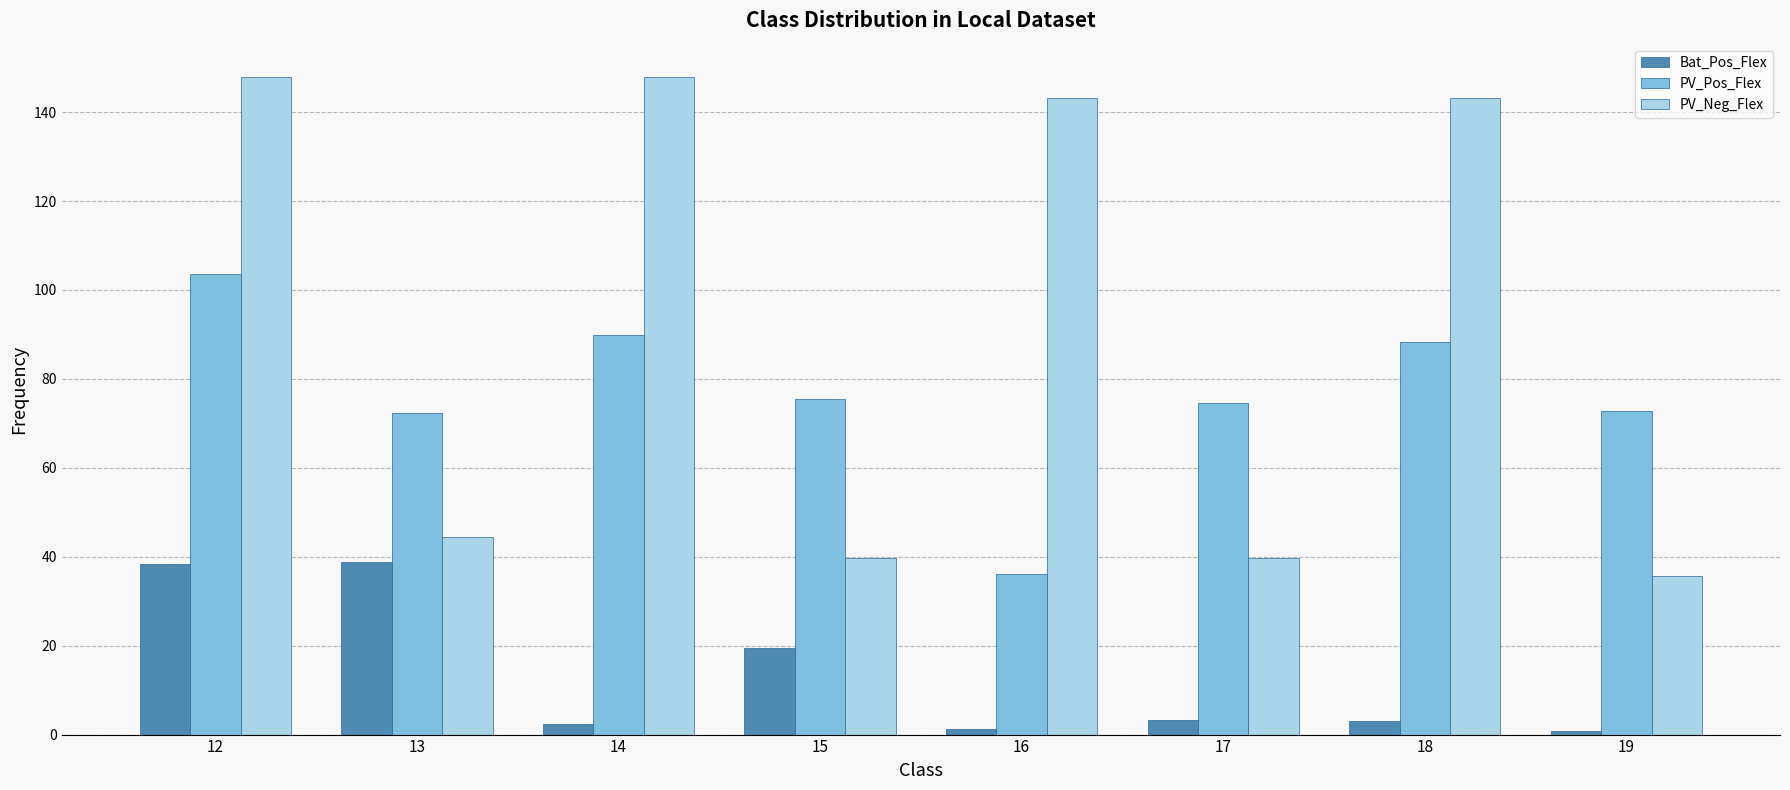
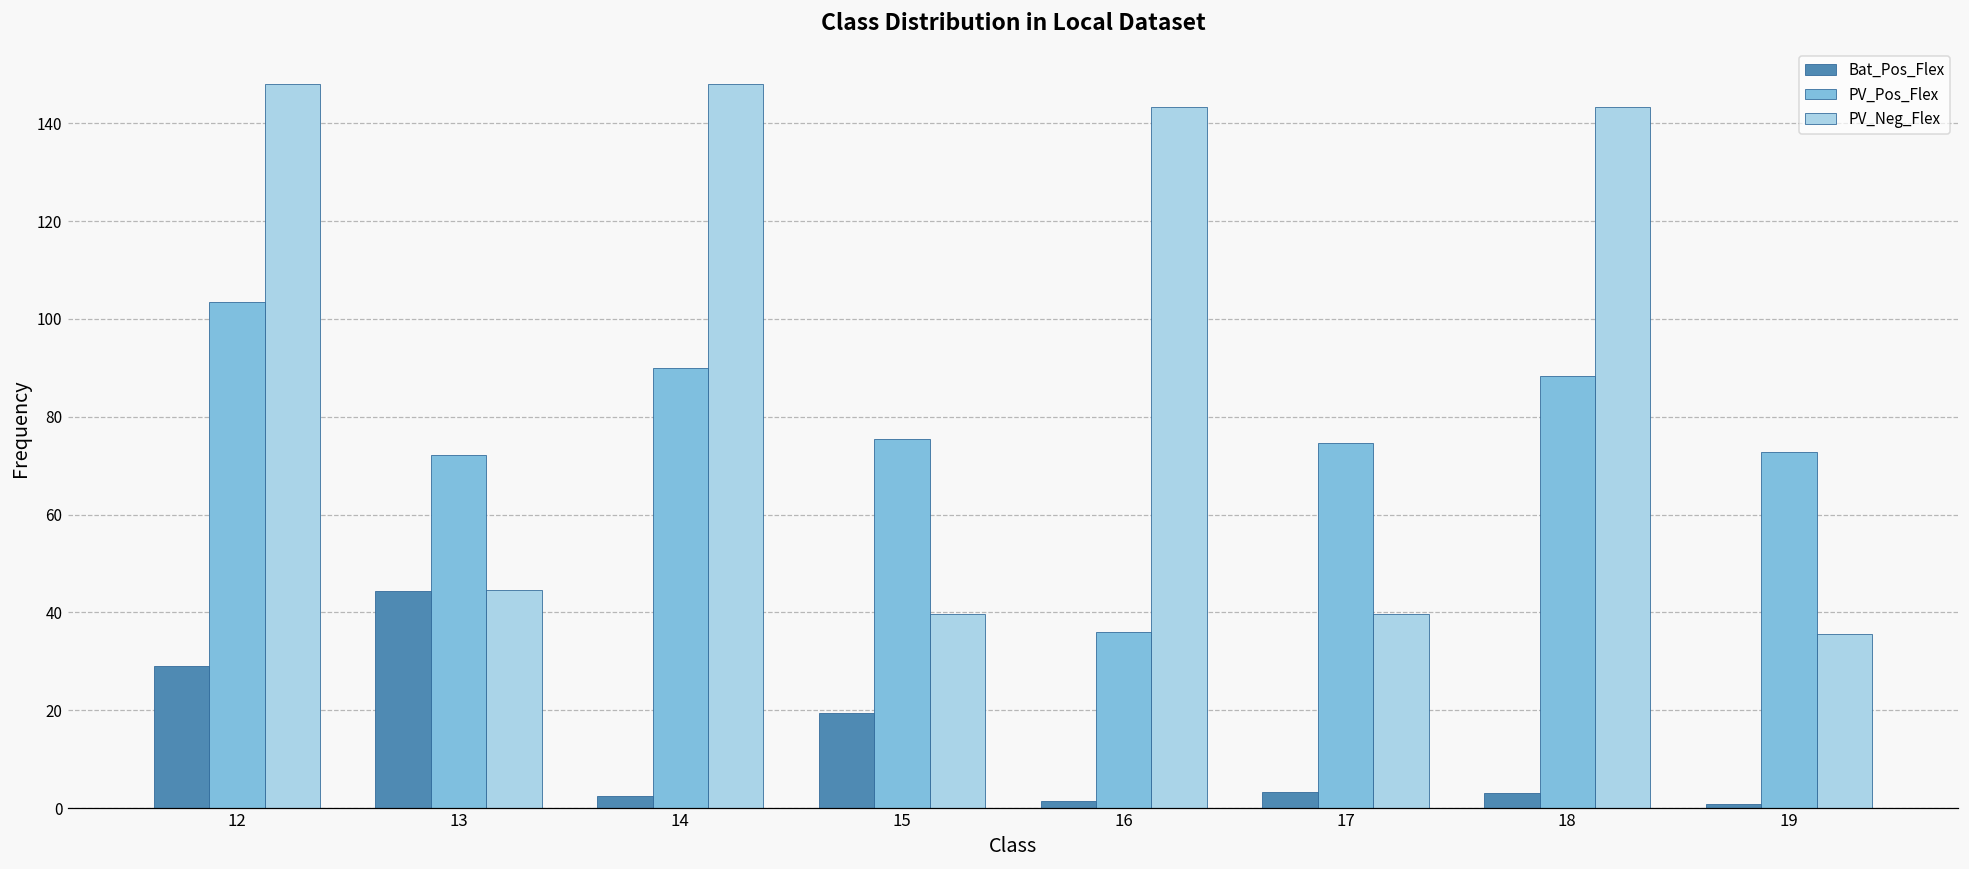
  {
    "Bat_Pos_Flex": {
-     "12": 38,
-     "13": 39,
+     "12": 29,
+     "13": 44,
      "14": 2,
      "15": 19,
      "16": 1,
      "17": 3,
      "18": 3,
      "19": 1
    }
  }
